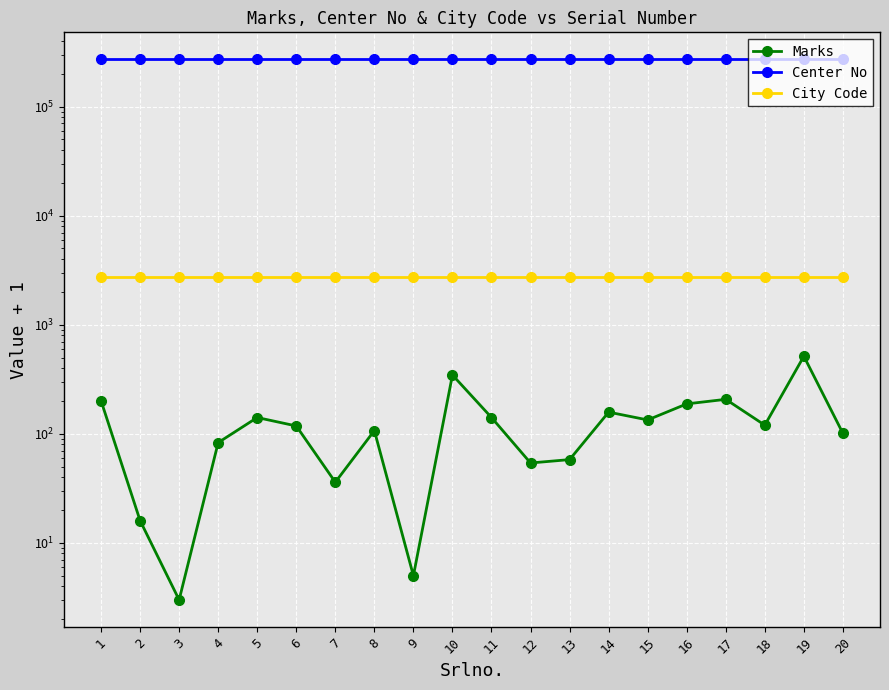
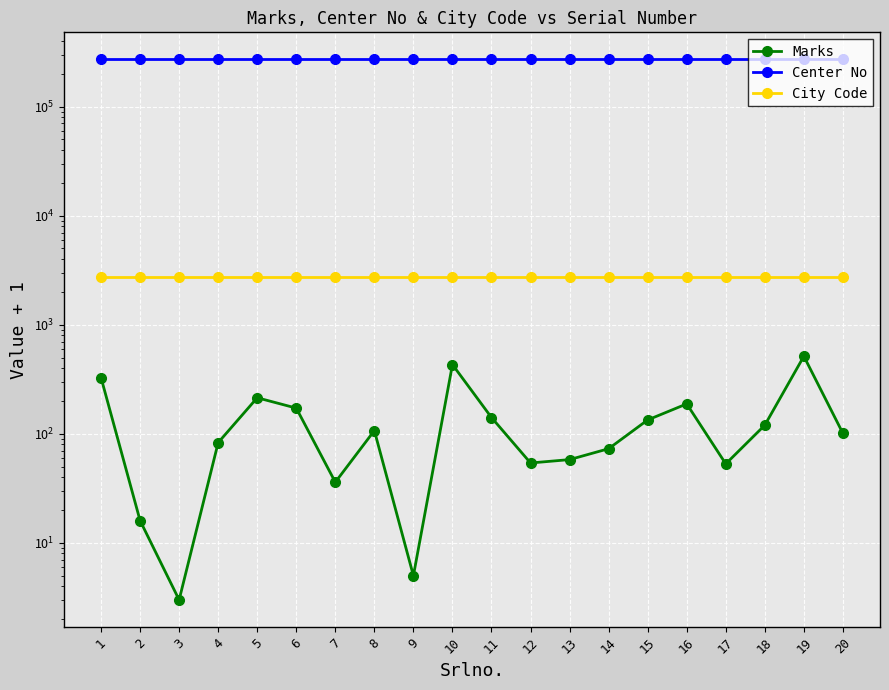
  {
    "Marks": {
-     "1": 200,
+     "1": 330,
      "2": 16,
      "3": 3,
      "4": 80,
-     "5": 140,
-     "6": 120,
+     "5": 210,
+     "6": 170,
      "7": 36,
      "8": 110,
      "9": 5,
-     "10": 350,
+     "10": 430,
      "11": 140,
      "12": 50,
      "13": 60,
-     "14": 160,
+     "14": 70,
      "15": 130,
      "16": 190,
-     "17": 210,
+     "17": 50,
      "18": 120,
      "19": 500,
      "20": 100
    },
    "Center No": {
      "1": 270000,
      "2": 270000,
      "3": 270000,
      "4": 270000,
      "5": 270000,
      "6": 270000,
      "7": 270000,
      "8": 270000,
      "9": 270000,
      "10": 270000,
      "11": 270000,
      "12": 270000,
      "13": 270000,
      "14": 270000,
      "15": 270000,
      "16": 270000,
      "17": 270000
    },
    "City Code": {
      "1": 2700,
      "2": 2700,
      "3": 2700,
      "4": 2700,
      "5": 2700,
      "6": 2700,
      "7": 2700,
      "8": 2700,
      "9": 2700,
      "10": 2700,
      "11": 2700,
      "12": 2700,
      "13": 2700,
      "14": 2700,
      "15": 2700,
      "16": 2700,
      "17": 2700,
      "18": 2700,
      "19": 2700,
      "20": 2700
    }
  }
